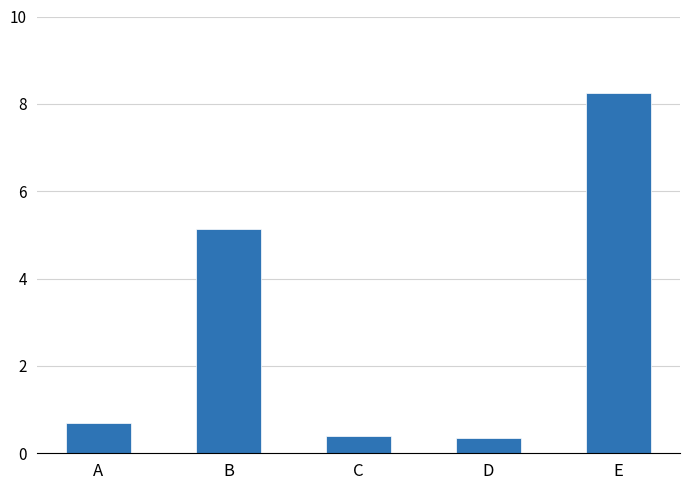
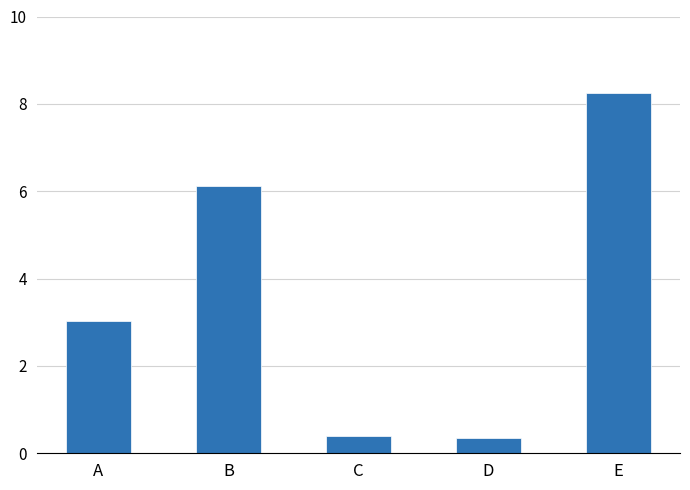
  {
-   "A": 0.7,
-   "B": 5.1,
+   "A": 3.0,
+   "B": 6.1,
    "C": 0.4,
    "D": 0.4,
    "E": 8.3
  }
